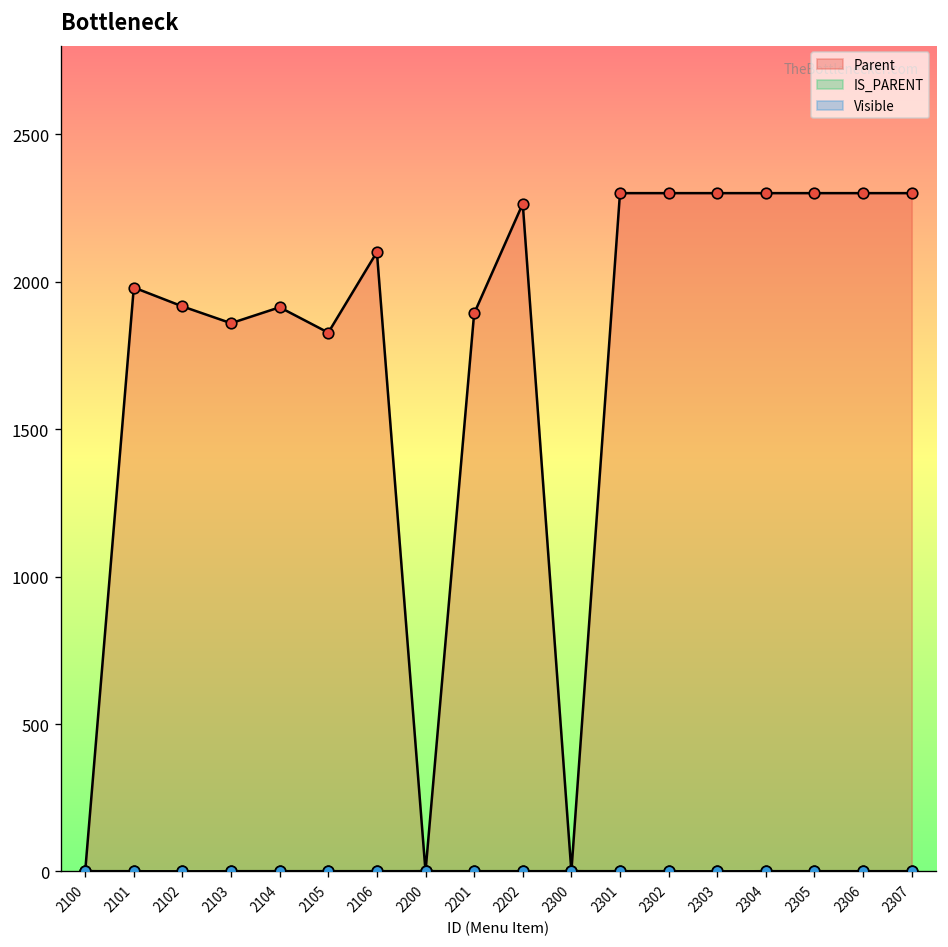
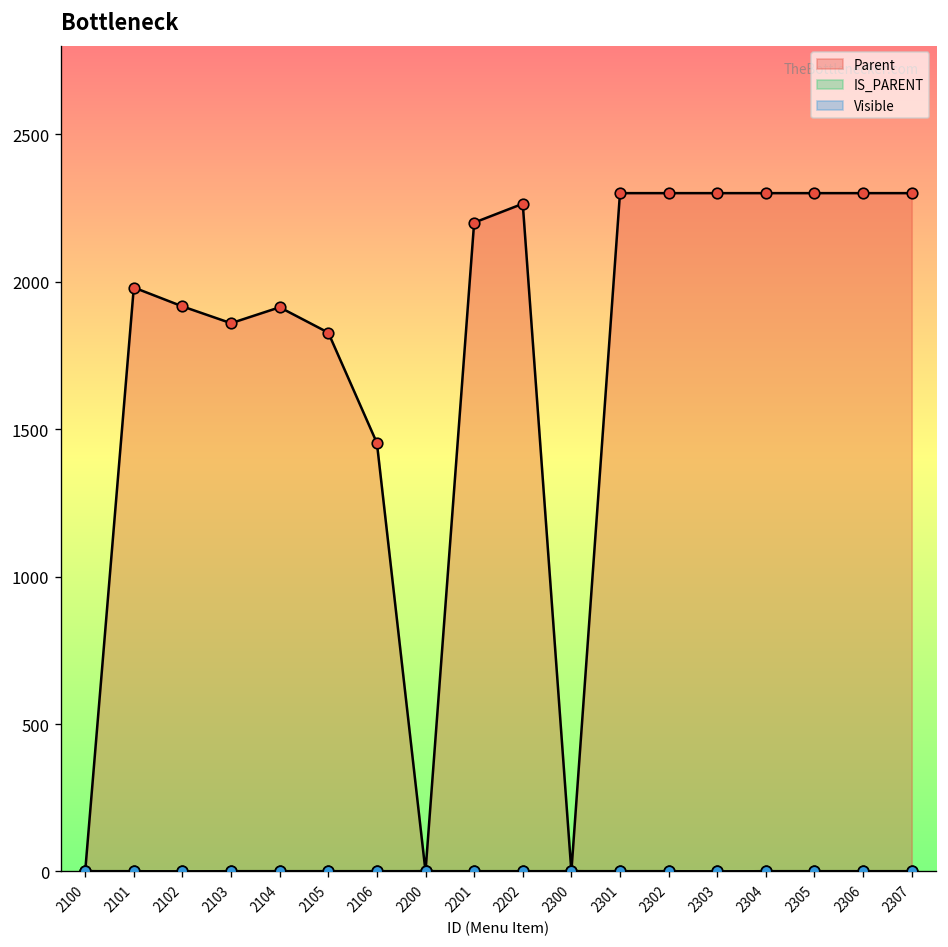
  {
    "Parent": {
      "2101": 1980,
      "2102": 1920,
      "2103": 1860,
      "2104": 1910,
      "2105": 1830,
-     "2106": 2100,
-     "2201": 1890,
+     "2106": 1450,
+     "2201": 2200,
      "2202": 2260,
      "2301": 2300,
      "2302": 2300,
      "2303": 2300,
      "2304": 2300,
      "2305": 2300,
      "2306": 2300,
      "2307": 2300
    },
    "Visible": {
      "2101": 0,
      "2102": 0,
      "2103": 0,
      "2104": 0,
      "2105": 0,
      "2106": 0,
      "2201": 0,
      "2202": 0,
      "2301": 0,
      "2302": 0,
      "2303": 0,
      "2304": 0,
      "2305": 0,
      "2306": 0,
      "2307": 0
    }
  }
